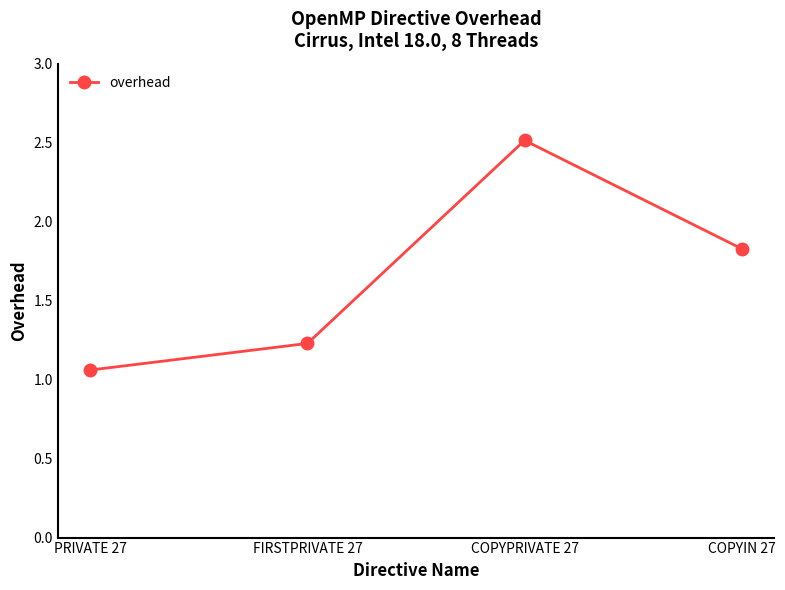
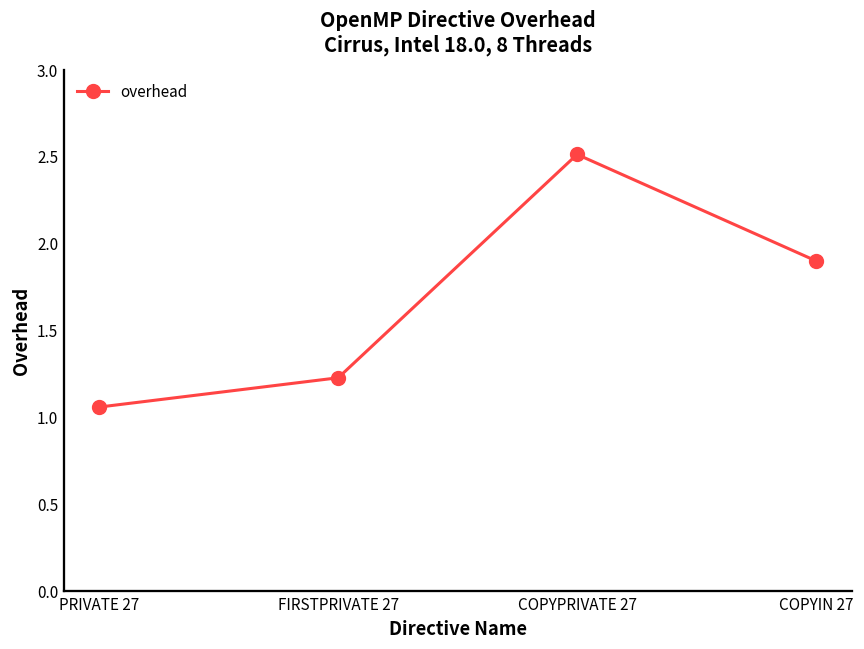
  {
    "PRIVATE 27": 1.06,
    "FIRSTPRIVATE 27": 1.23,
    "COPYPRIVATE 27": 2.51,
-   "COPYIN 27": 1.83
+   "COPYIN 27": 1.90
  }
